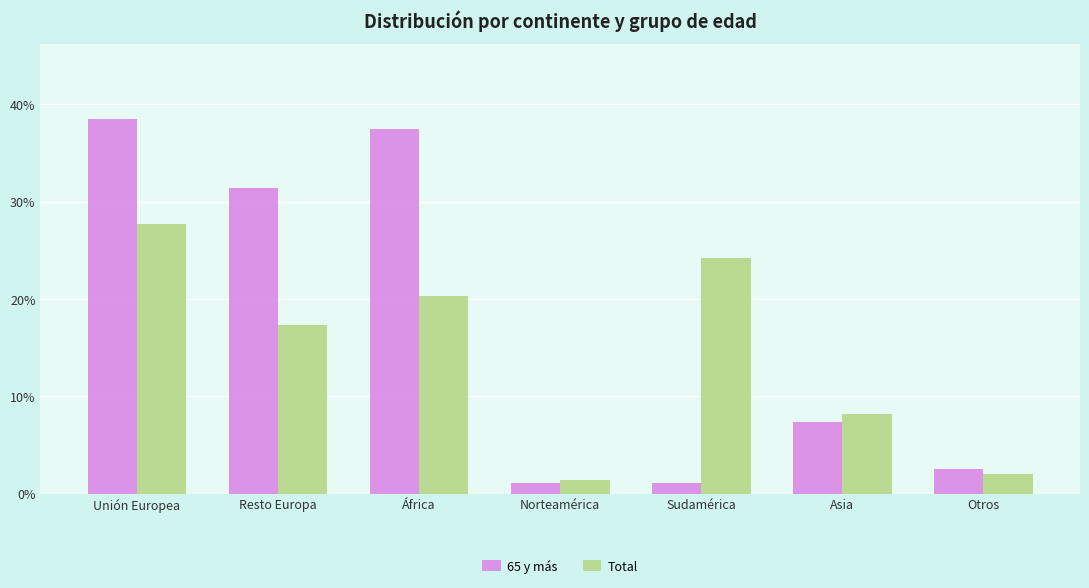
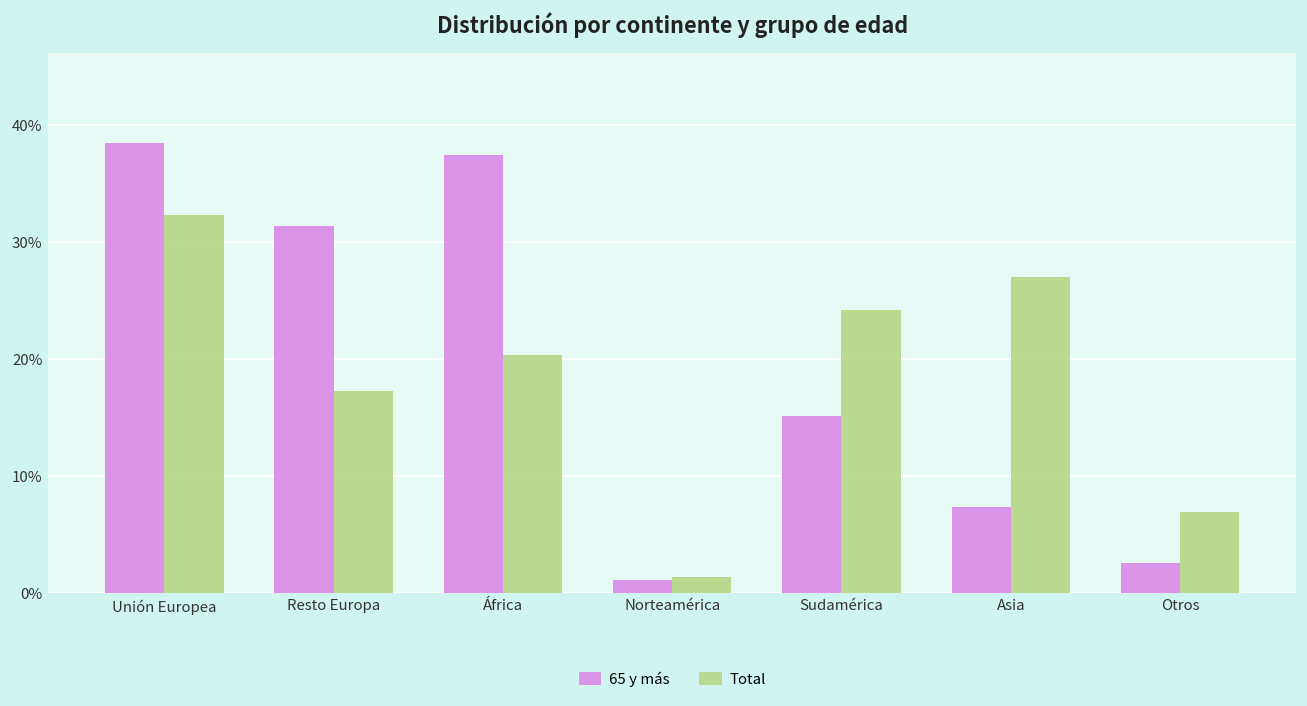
  {
    "65 y más": {
      "Unión Europea": "39%",
      "Resto Europa": "31%",
      "África": "37%",
      "Norteamérica": "1%",
-     "Sudamérica": "1%",
+     "Sudamérica": "15%",
      "Asia": "7%",
      "Otros": "3%"
    },
    "Total": {
-     "Unión Europea": "28%",
+     "Unión Europea": "32%",
      "Resto Europa": "17%",
      "África": "20%",
      "Norteamérica": "1%",
      "Sudamérica": "24%",
-     "Asia": "8%",
-     "Otros": "2%"
+     "Asia": "27%",
+     "Otros": "7%"
    }
  }
